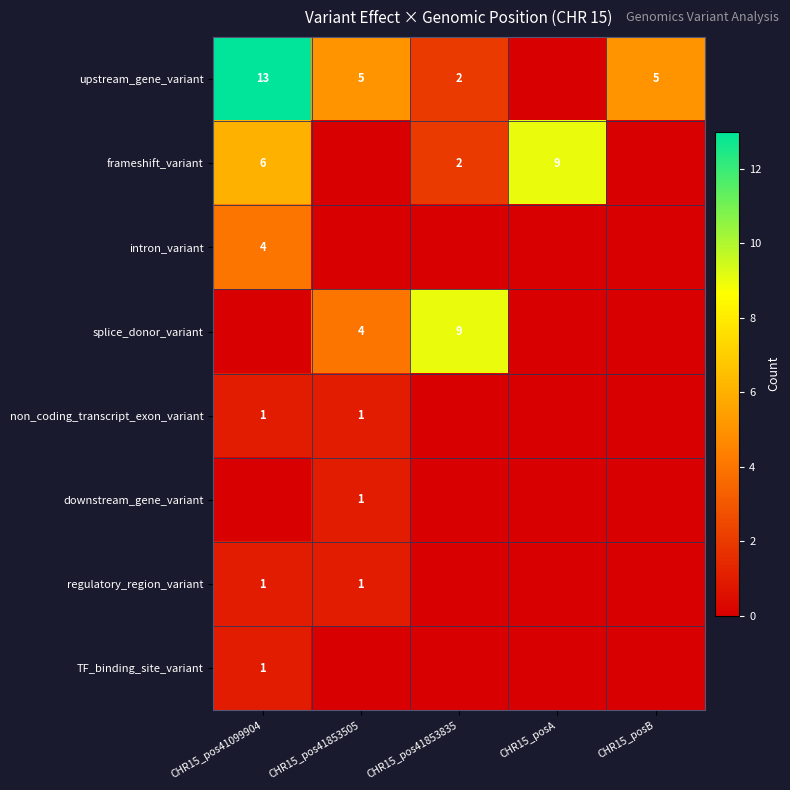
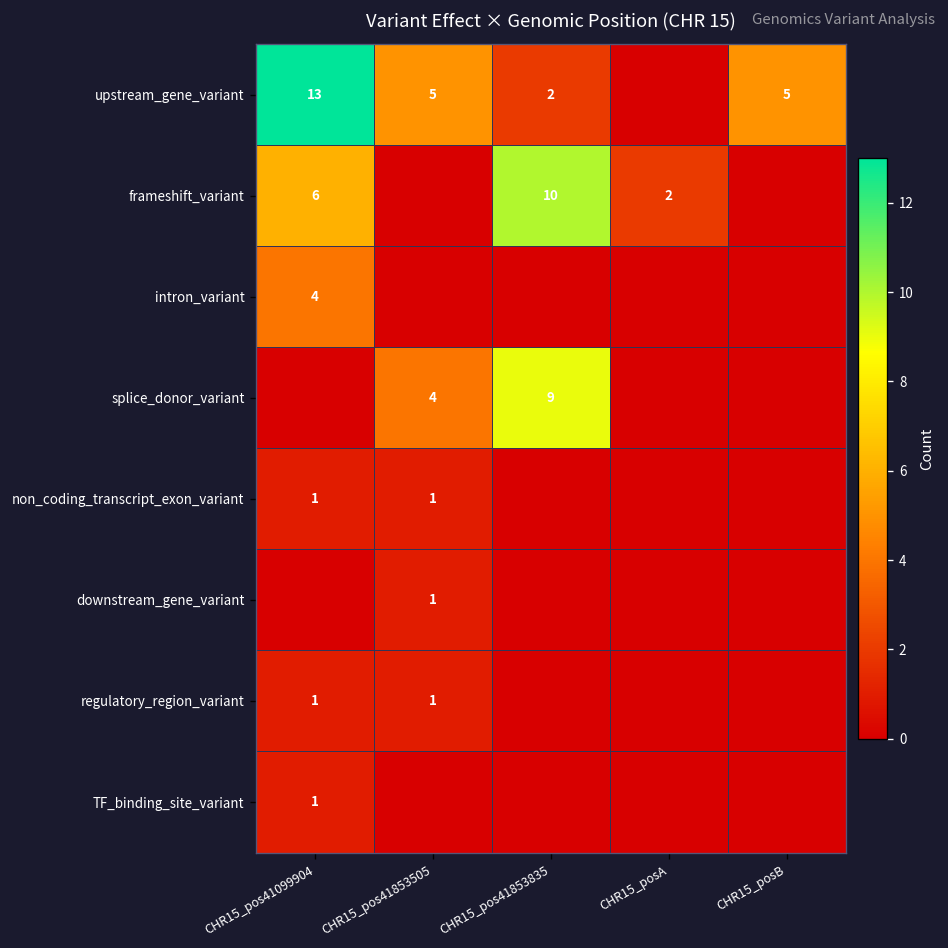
  {
    "upstream_gene_variant": {
      "CHR15_pos41099904": 13,
      "CHR15_pos41853505": 5,
      "CHR15_pos41853835": 2,
      "CHR15_posB": 5
    },
    "frameshift_variant": {
      "CHR15_pos41099904": 6,
-     "CHR15_pos41853835": 2,
-     "CHR15_posA": 9
+     "CHR15_pos41853835": 10,
+     "CHR15_posA": 2
    },
    "intron_variant": {
      "CHR15_pos41099904": 4
    },
    "splice_donor_variant": {
      "CHR15_pos41853505": 4,
      "CHR15_pos41853835": 9
    },
    "non_coding_transcript_exon_variant": {
      "CHR15_pos41099904": 1,
      "CHR15_pos41853505": 1
    },
    "downstream_gene_variant": {
      "CHR15_pos41853505": 1
    },
    "regulatory_region_variant": {
      "CHR15_pos41099904": 1,
      "CHR15_pos41853505": 1
    },
    "TF_binding_site_variant": {
      "CHR15_pos41099904": 1
    }
  }
